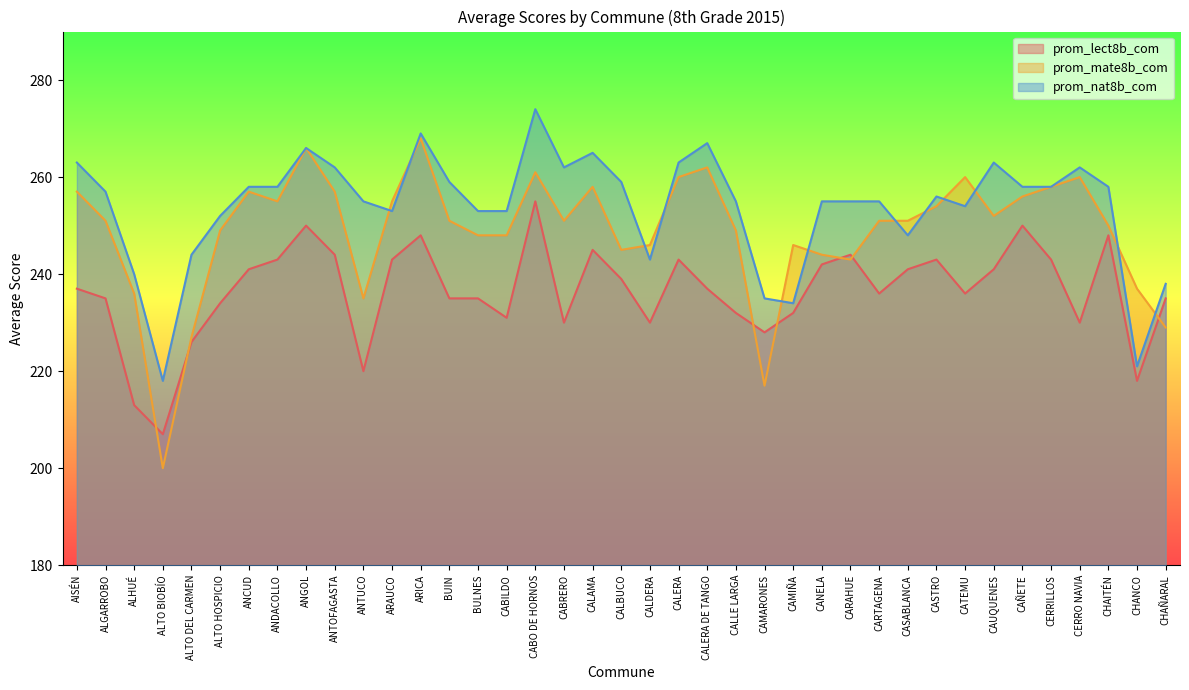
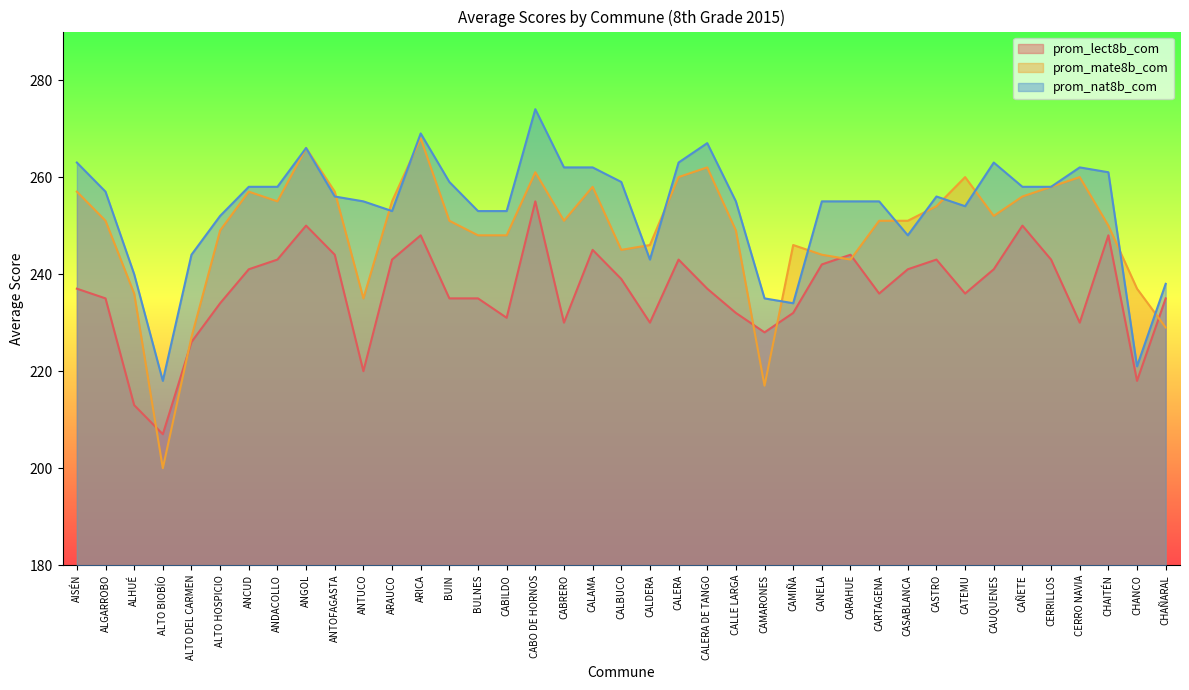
  {
    "prom_nat8b_com": {
      "AISÉN": 263,
      "ALGARROBO": 257,
      "ALHUÉ": 240,
      "ALTO BIOBÍO": 218,
      "ALTO DEL CARMEN": 244,
      "ALTO HOSPICIO": 252,
      "ANCUD": 258,
      "ANDACOLLO": 258,
-     "ANTOFAGASTA": 262,
+     "ANTOFAGASTA": 256,
      "ANTUCO": 255,
      "ARAUCO": 253,
      "ARICA": 269,
      "BUIN": 259,
      "BULNES": 253,
      "CABILDO": 253,
      "CABO DE HORNOS": 274,
      "CABRERO": 262,
-     "CALAMA": 265,
+     "CALAMA": 262,
      "CALBUCO": 259,
      "CALDERA": 243,
      "CALERA": 263,
      "CALERA DE TANGO": 267,
      "CALLE LARGA": 255,
      "CAMARONES": 235,
      "CAMIÑA": 234,
      "CANELA": 255,
      "CARAHUE": 255,
      "CARTAGENA": 255,
      "CASABLANCA": 248,
      "CASTRO": 256,
      "CATEMU": 254,
      "CAUQUENES": 263,
      "CAÑETE": 258,
      "CERRO NAVIA": 262,
-     "CHAITÉN": 258,
+     "CHAITÉN": 261,
      "CHANCO": 221,
      "CHAÑARAL": 238
    }
  }
